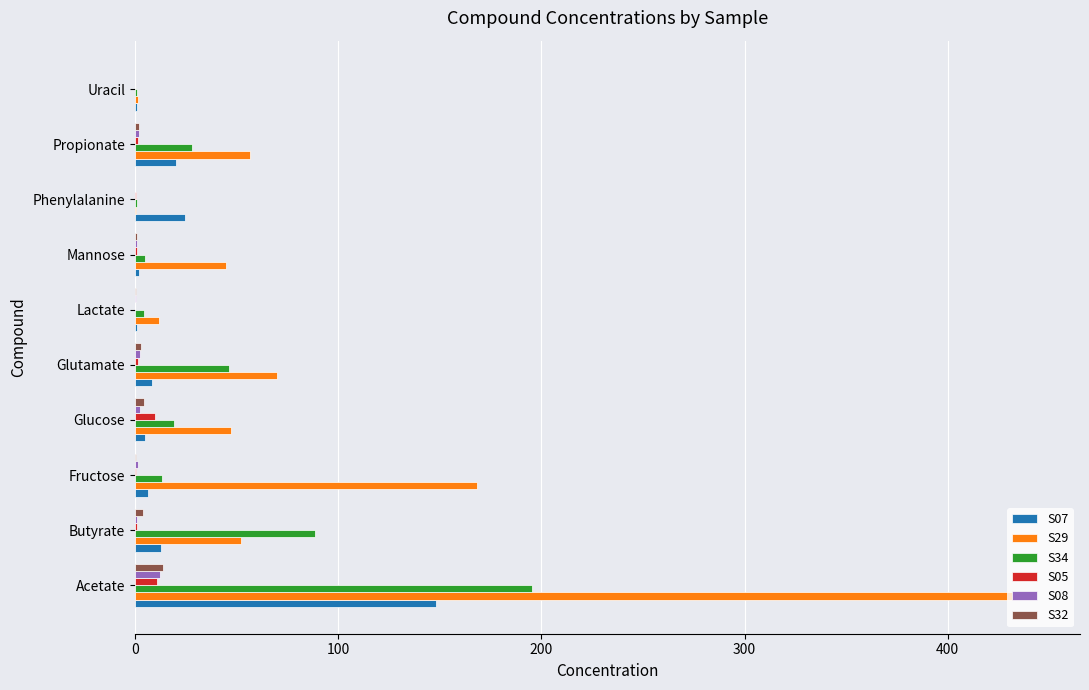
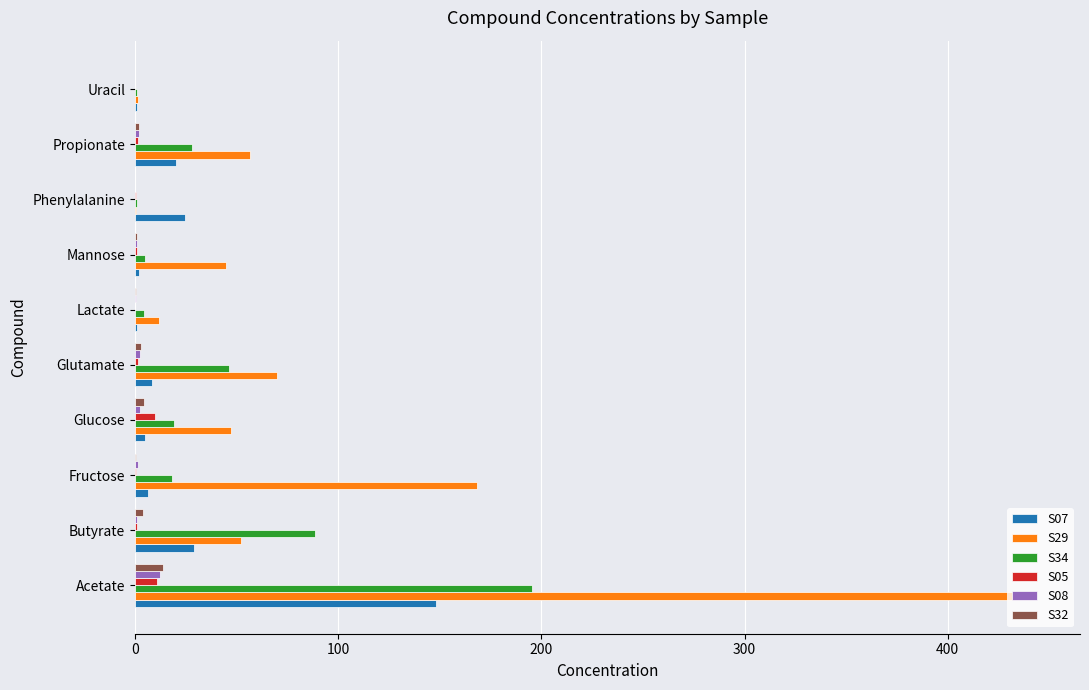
  {
    "S07": {
      "Propionate": 20,
      "Phenylalanine": 24,
      "Mannose": 2,
      "Glutamate": 8,
      "Glucose": 5,
      "Fructose": 6,
-     "Butyrate": 13,
+     "Butyrate": 29,
      "Acetate": 148
    },
    "S29": {
      "Uracil": 1,
      "Propionate": 57,
      "Mannose": 45,
      "Lactate": 12,
      "Glutamate": 70,
      "Glucose": 47,
      "Fructose": 168,
      "Butyrate": 52
    },
    "S34": {
      "Propionate": 28,
      "Mannose": 5,
      "Lactate": 5,
      "Glutamate": 46,
      "Glucose": 19,
-     "Fructose": 13,
+     "Fructose": 18,
      "Butyrate": 89,
      "Acetate": 195
    },
    "S05": {
      "Propionate": 2,
      "Glutamate": 2,
      "Glucose": 10,
      "Butyrate": 1,
      "Acetate": 11
    },
    "S08": {
      "Propionate": 2,
      "Glutamate": 3,
      "Glucose": 3,
      "Fructose": 1,
      "Butyrate": 1,
      "Acetate": 12
    },
    "S32": {
      "Propionate": 2,
      "Glutamate": 3,
      "Glucose": 5,
      "Butyrate": 4,
      "Acetate": 14
    }
  }
